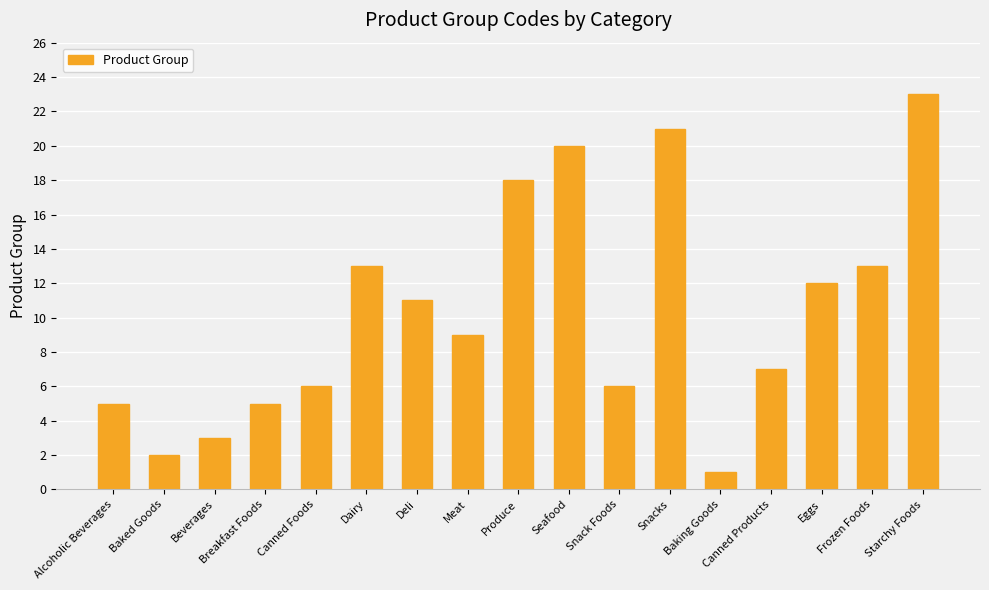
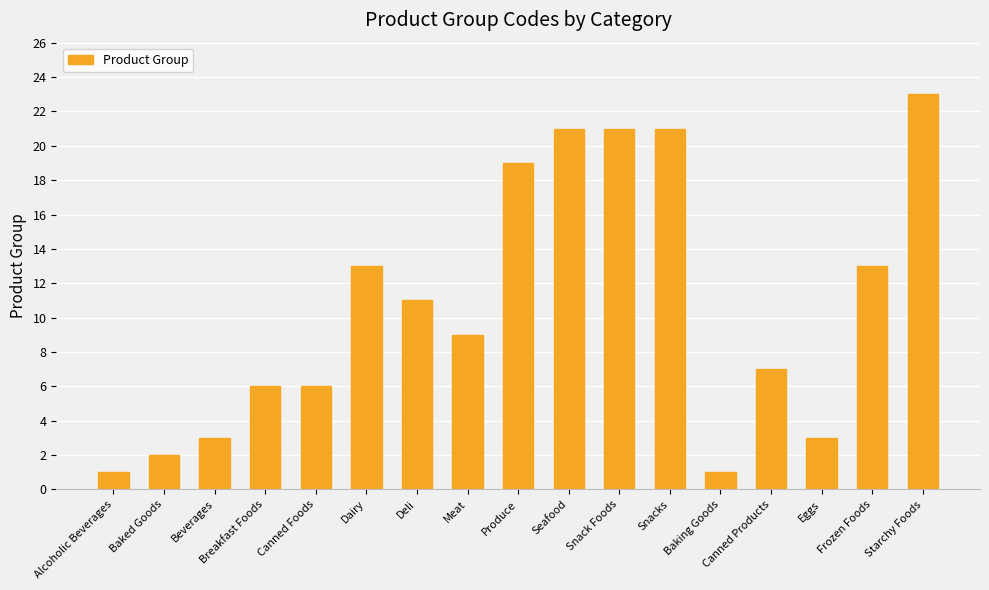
  {
-   "Alcoholic Beverages": 5,
+   "Alcoholic Beverages": 1,
    "Baked Goods": 2,
    "Beverages": 3,
-   "Breakfast Foods": 5,
+   "Breakfast Foods": 6,
    "Canned Foods": 6,
    "Dairy": 13,
    "Deli": 11,
    "Meat": 9,
-   "Produce": 18,
-   "Seafood": 20,
-   "Snack Foods": 6,
+   "Produce": 19,
+   "Seafood": 21,
+   "Snack Foods": 21,
    "Snacks": 21,
    "Baking Goods": 1,
    "Canned Products": 7,
-   "Eggs": 12,
+   "Eggs": 3,
    "Frozen Foods": 13,
    "Starchy Foods": 23
  }
